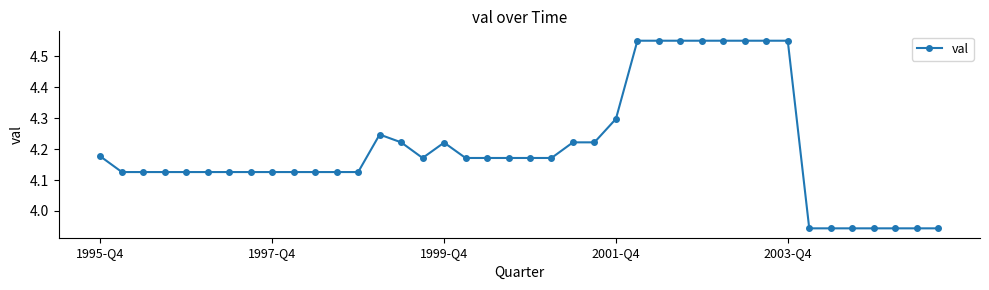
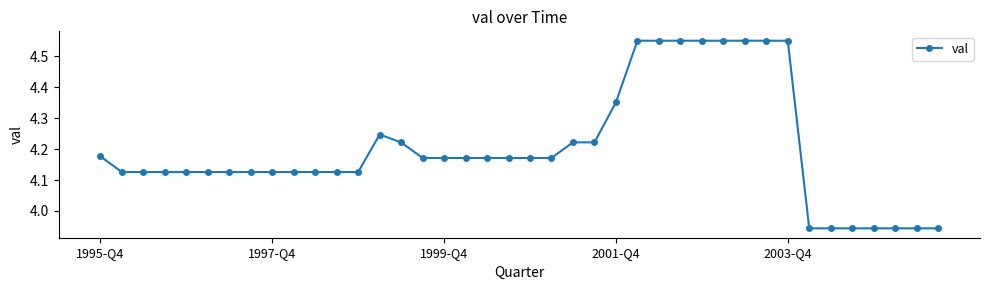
  {
    "1995-Q4": 4.18,
    "1997-Q4": 4.13,
-   "1999-Q4": 4.22,
-   "2001-Q4": 4.30,
+   "1999-Q4": 4.17,
+   "2001-Q4": 4.35,
    "2003-Q4": 4.55
  }
